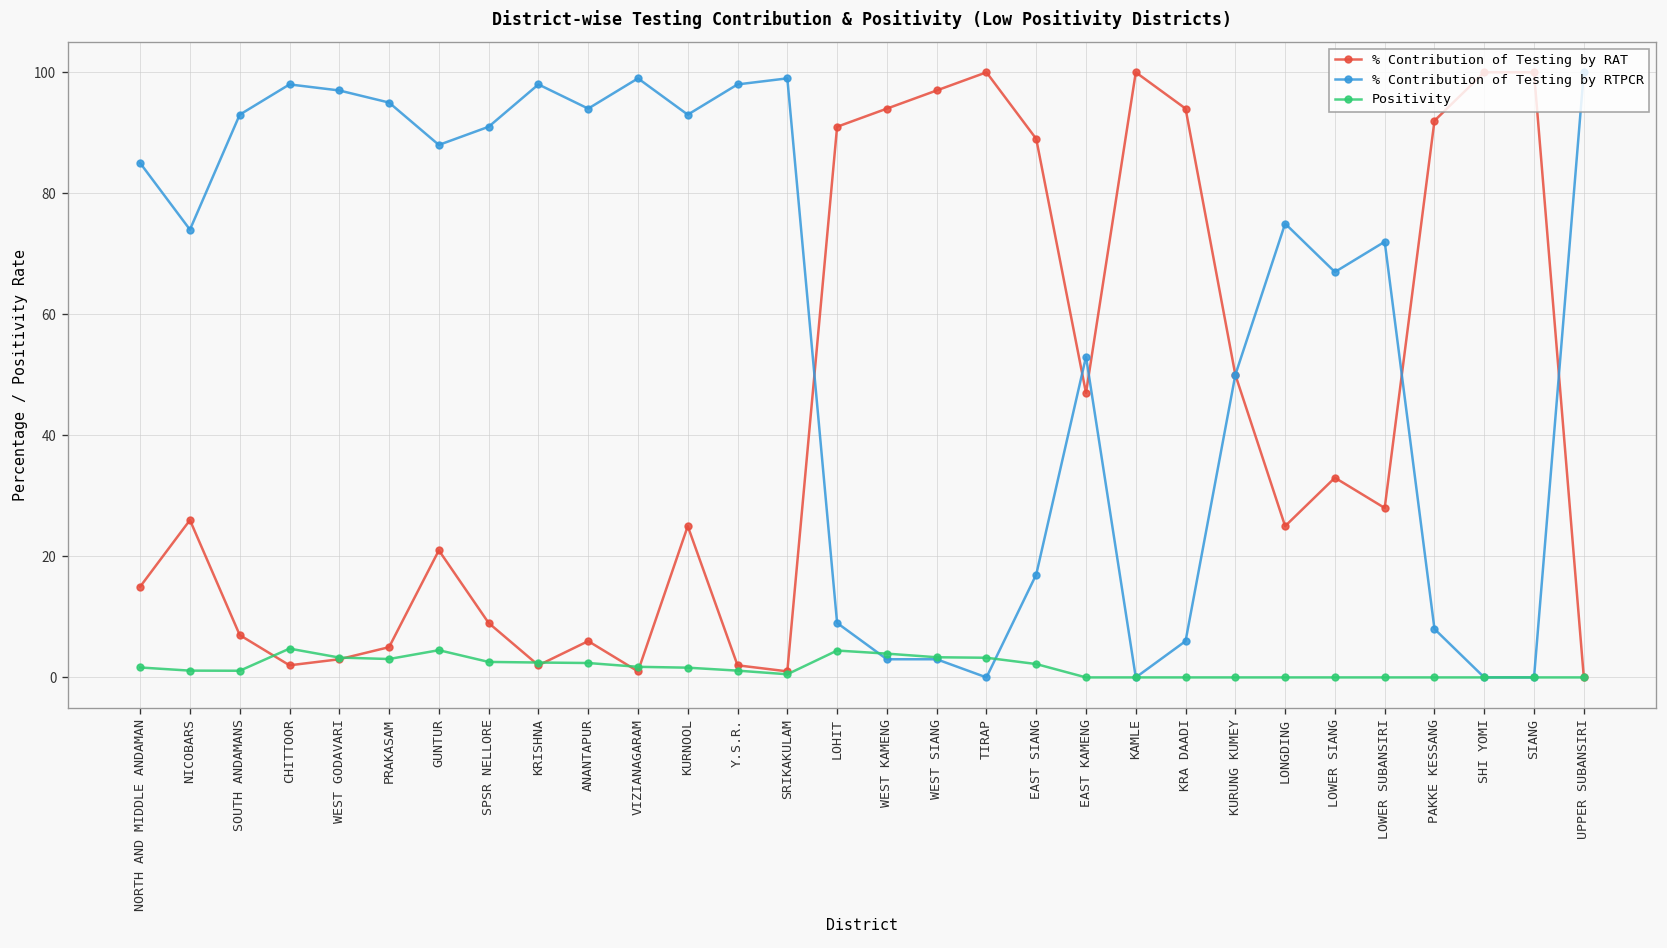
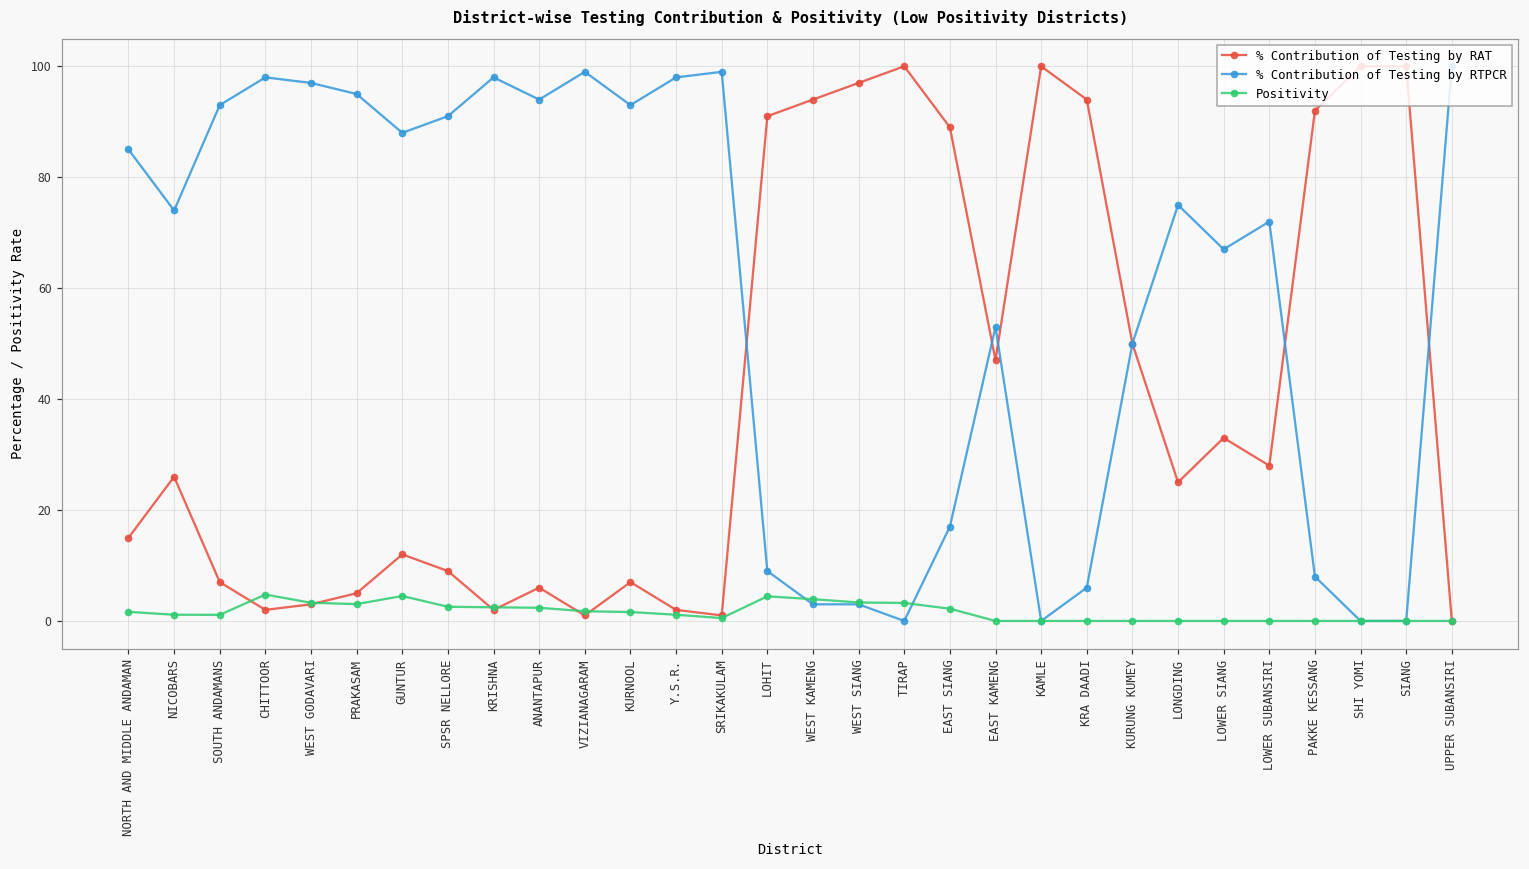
  {
    "% Contribution of Testing by RAT": {
      "NORTH AND MIDDLE ANDAMAN": 15,
      "NICOBARS": 26,
      "SOUTH ANDAMANS": 7,
      "CHITTOOR": 2,
      "PRAKASAM": 5,
-     "GUNTUR": 21,
+     "GUNTUR": 12,
      "SPSR NELLORE": 9,
      "ANANTAPUR": 6,
      "VIZIANAGARAM": 1,
-     "KURNOOL": 25,
+     "KURNOOL": 7,
      "Y.S.R.": 2,
      "LOHIT": 91,
      "WEST KAMENG": 94,
      "WEST SIANG": 97,
      "TIRAP": 100,
      "EAST SIANG": 89,
      "EAST KAMENG": 47,
      "KAMLE": 100,
      "KRA DAADI": 94,
      "LONGDING": 25,
      "LOWER SIANG": 33,
      "LOWER SUBANSIRI": 28,
      "PAKKE KESSANG": 92
    },
    "% Contribution of Testing by RTPCR": {
      "NORTH AND MIDDLE ANDAMAN": 85,
      "NICOBARS": 74,
      "SOUTH ANDAMANS": 93,
      "CHITTOOR": 98,
      "WEST GODAVARI": 97,
      "PRAKASAM": 95,
      "GUNTUR": 88,
      "SPSR NELLORE": 91,
      "KRISHNA": 98,
      "ANANTAPUR": 94,
      "VIZIANAGARAM": 99,
      "KURNOOL": 93,
      "Y.S.R.": 98,
      "SRIKAKULAM": 99,
      "LOHIT": 9,
      "WEST KAMENG": 3,
      "TIRAP": 0,
      "EAST SIANG": 17,
      "EAST KAMENG": 53,
      "KRA DAADI": 6,
      "LONGDING": 75,
      "LOWER SIANG": 67,
      "LOWER SUBANSIRI": 72,
      "PAKKE KESSANG": 8
    },
    "Positivity": {
      "NORTH AND MIDDLE ANDAMAN": 2,
      "NICOBARS": 1,
      "SOUTH ANDAMANS": 1,
      "CHITTOOR": 5,
      "PRAKASAM": 3,
      "GUNTUR": 5,
      "SPSR NELLORE": 3,
      "ANANTAPUR": 2,
      "VIZIANAGARAM": 2,
      "KURNOOL": 2,
      "Y.S.R.": 1,
      "LOHIT": 4,
      "WEST KAMENG": 4,
      "TIRAP": 3,
      "EAST SIANG": 2,
      "EAST KAMENG": 0,
      "KRA DAADI": 0,
      "KURUNG KUMEY": 0,
      "LONGDING": 0,
      "LOWER SIANG": 0,
      "LOWER SUBANSIRI": 0,
      "PAKKE KESSANG": 0
    }
  }
